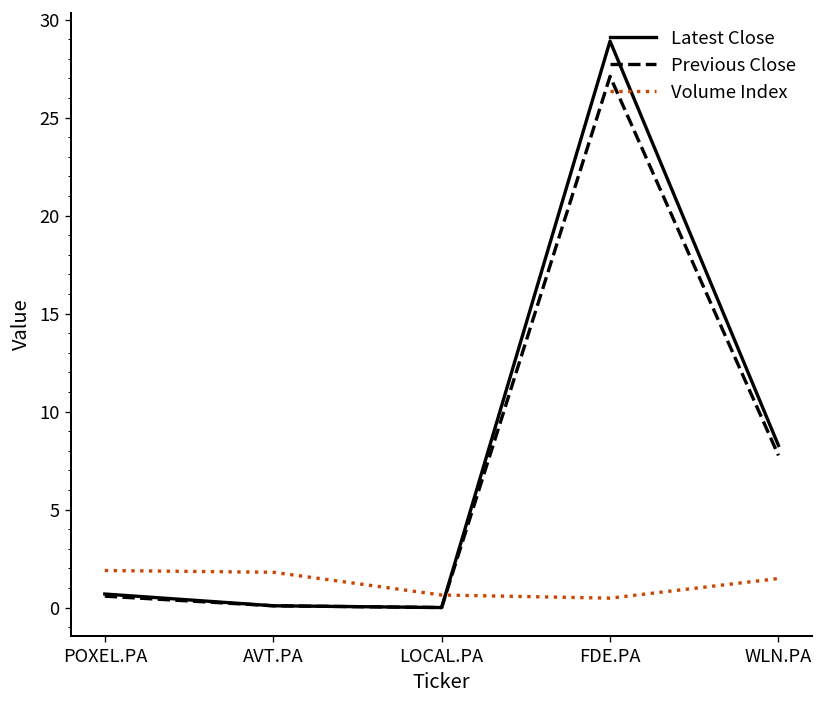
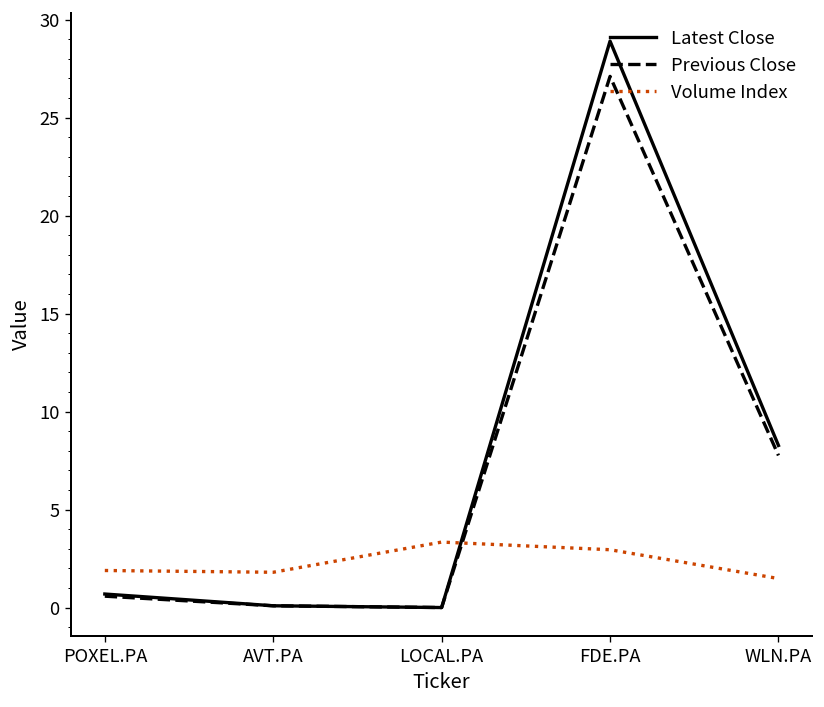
  {
    "Volume Index": {
      "POXEL.PA": 1.9,
      "AVT.PA": 1.8,
-     "LOCAL.PA": 0.6,
-     "FDE.PA": 0.5,
+     "LOCAL.PA": 3.3,
+     "FDE.PA": 3.0,
      "WLN.PA": 1.5
    }
  }
